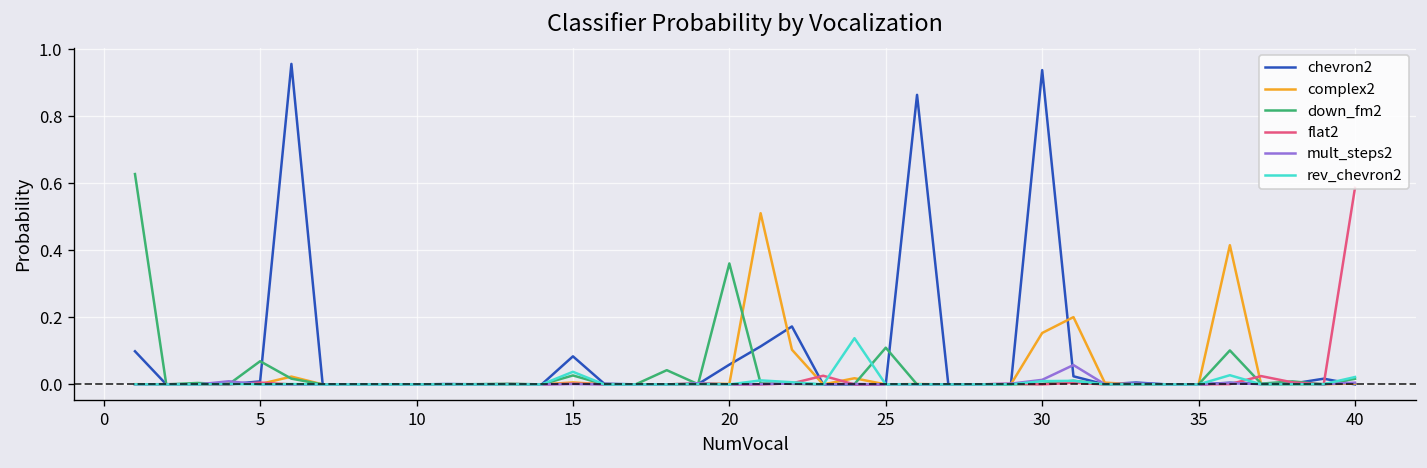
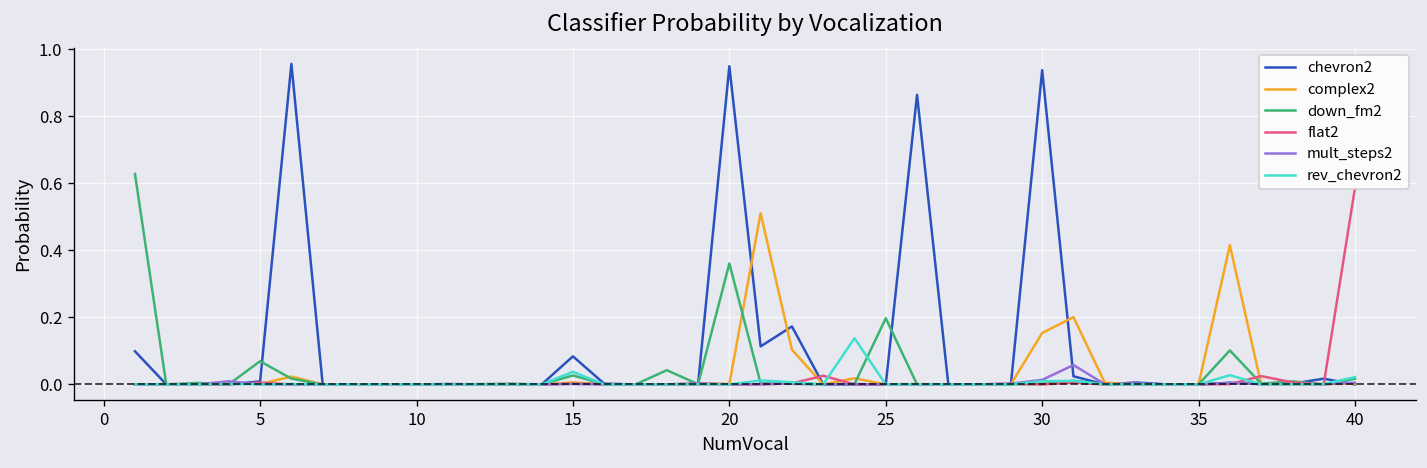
  {
    "chevron2": {
      "15": 0.08,
-     "20": 0.06,
+     "20": 0.95,
      "30": 0.94
    },
    "complex2": {
      "30": 0.15
    },
    "down_fm2": {
      "5": 0.07,
      "15": 0.03,
      "20": 0.36,
-     "25": 0.11
+     "25": 0.20
    },
    "rev_chevron2": {
      "15": 0.04
    }
  }
